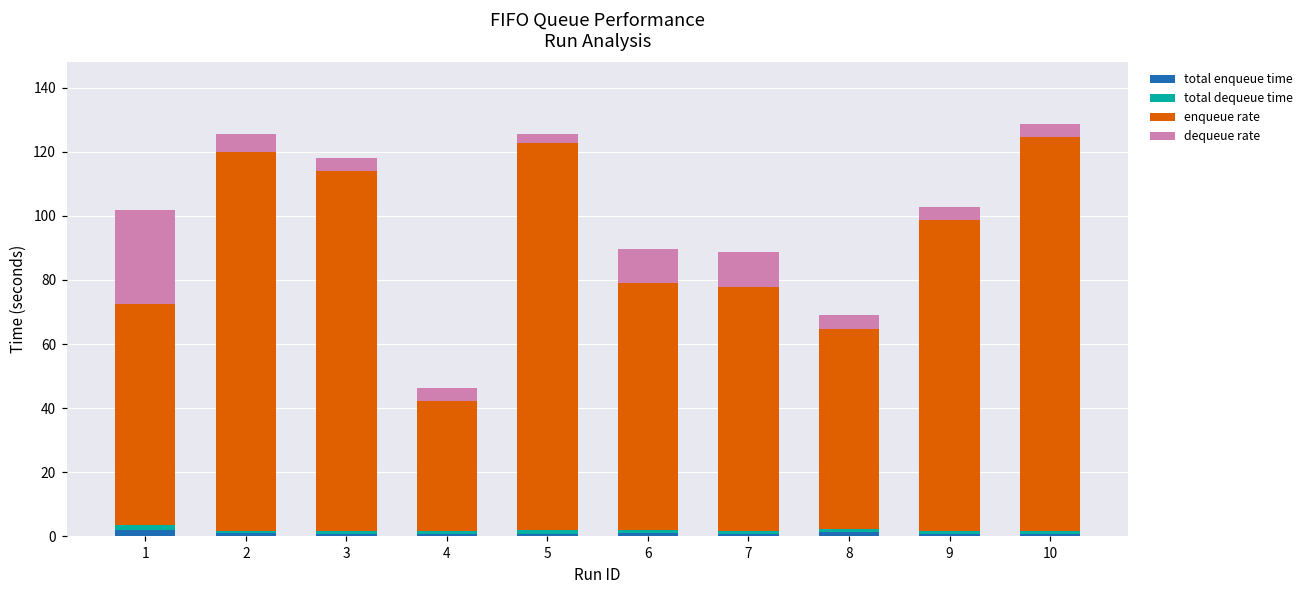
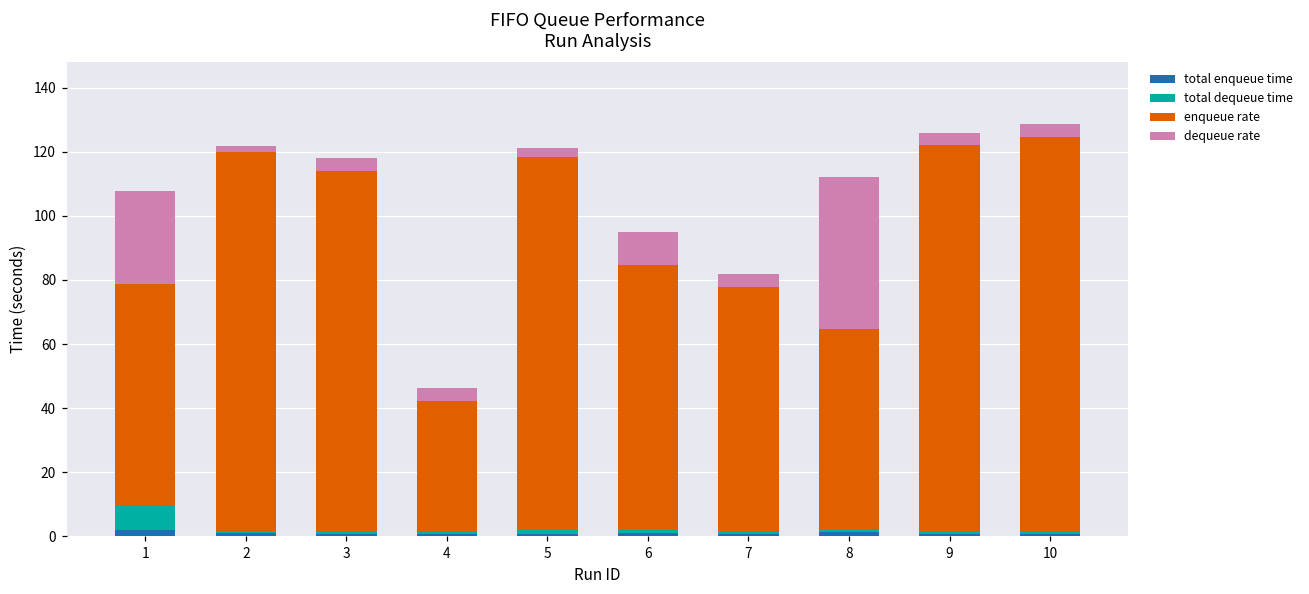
  {
    "total enqueue time": {
      "1": 2,
      "2": 1,
      "3": 1,
      "6": 1,
      "7": 1,
      "8": 1
    },
    "total dequeue time": {
-     "1": 2,
+     "1": 8,
      "3": 1,
      "4": 1,
      "5": 1,
      "6": 1,
      "7": 1,
      "9": 1,
      "10": 1
    },
    "enqueue rate": {
      "1": 69,
      "2": 118,
      "3": 112,
      "4": 40,
-     "5": 121,
-     "6": 77,
+     "5": 116,
+     "6": 82,
      "7": 76,
      "8": 63,
-     "9": 97,
+     "9": 120,
      "10": 123
    },
    "dequeue rate": {
      "1": 29,
-     "2": 6,
+     "2": 2,
      "3": 4,
      "4": 4,
      "5": 3,
      "6": 11,
-     "7": 11,
-     "8": 4,
+     "7": 4,
+     "8": 47,
      "9": 4,
      "10": 4
    }
  }
